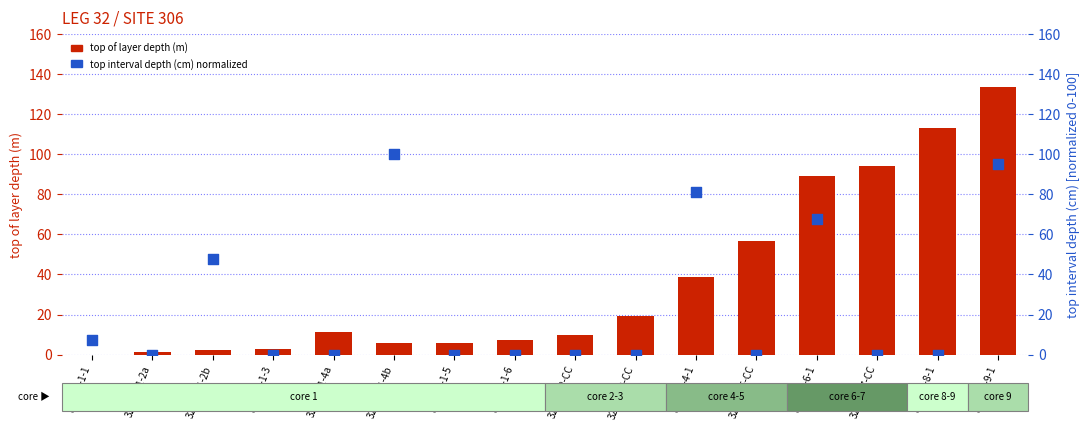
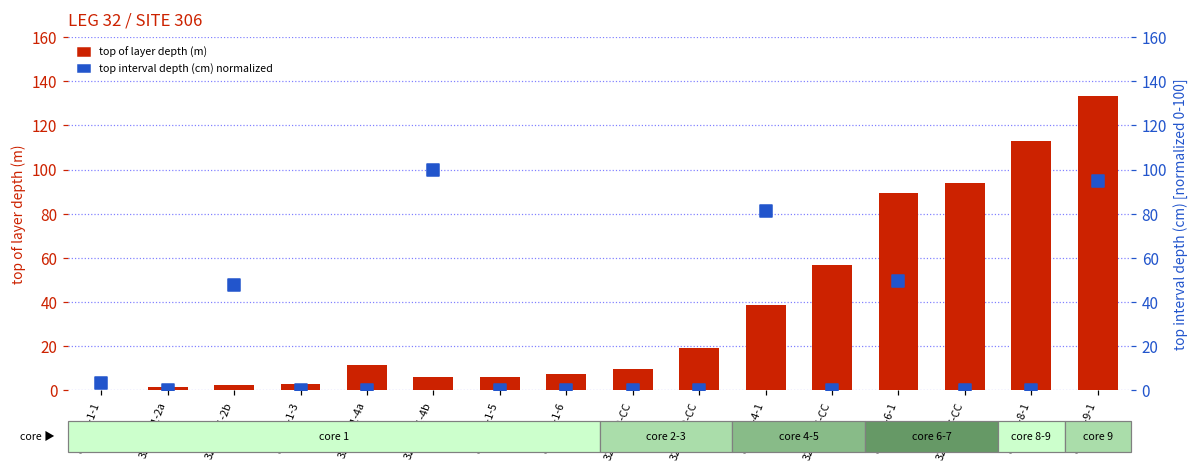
  {
    "top of layer depth (m)": {
      "32-306-1-2a": 2,
      "32-306-1-2b": 3,
      "32-306-1-3": 3,
      "32-306-1-4a": 11,
      "32-306-1-4b": 6,
      "32-306-1-5": 6,
      "32-306-1-6": 8,
      "32-306-2-CC": 10,
      "32-306-3-CC": 19,
      "32-306-4-1": 39,
      "32-306-5-CC": 57,
      "32-306-6-1": 89,
      "32-306-7-CC": 94,
      "32-306-8-1": 113,
      "32-306-9-1": 133
    },
    "top interval depth (cm) normalized": {
-     "32-306-1-1": 7,
-     "32-306-6-1": 68
+     "32-306-1-1": 3,
+     "32-306-6-1": 50
    }
  }
